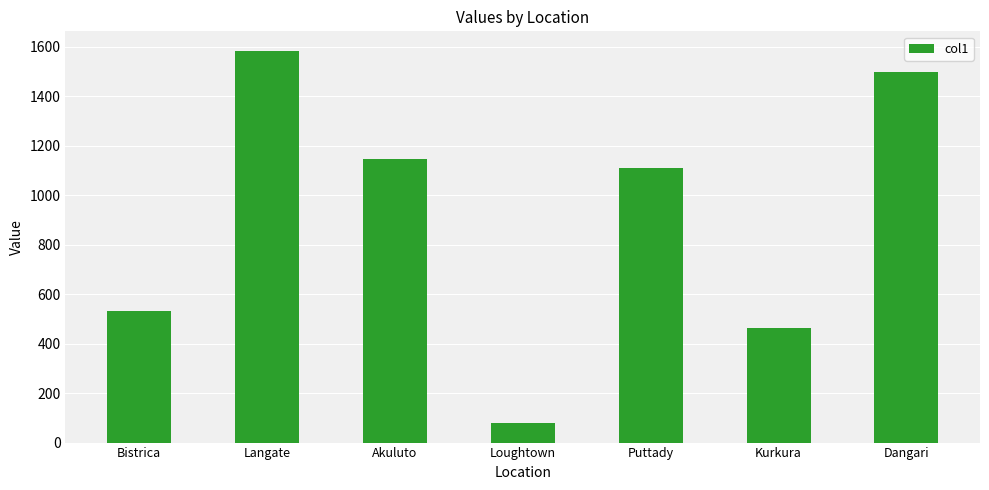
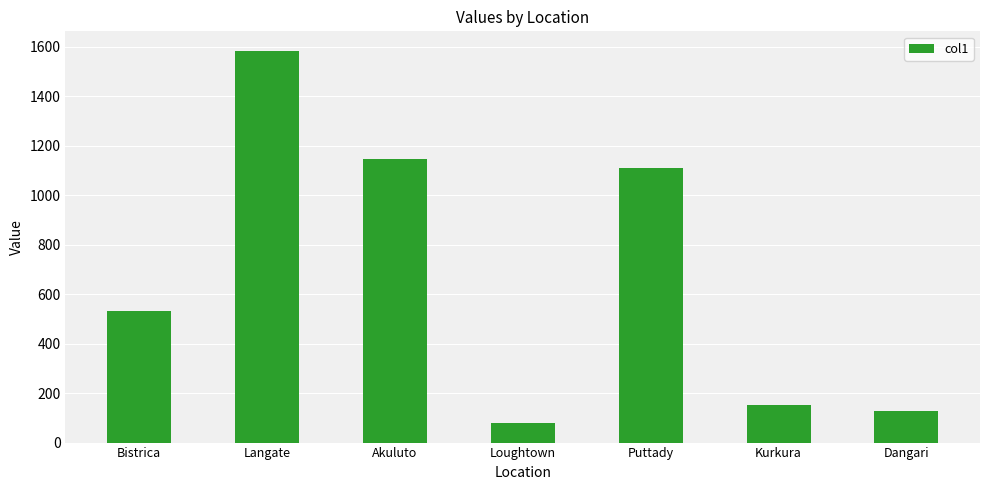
  {
    "Bistrica": 530,
    "Langate": 1580,
    "Akuluto": 1150,
    "Loughtown": 80,
    "Puttady": 1110,
-   "Kurkura": 470,
-   "Dangari": 1500
+   "Kurkura": 150,
+   "Dangari": 130
  }
